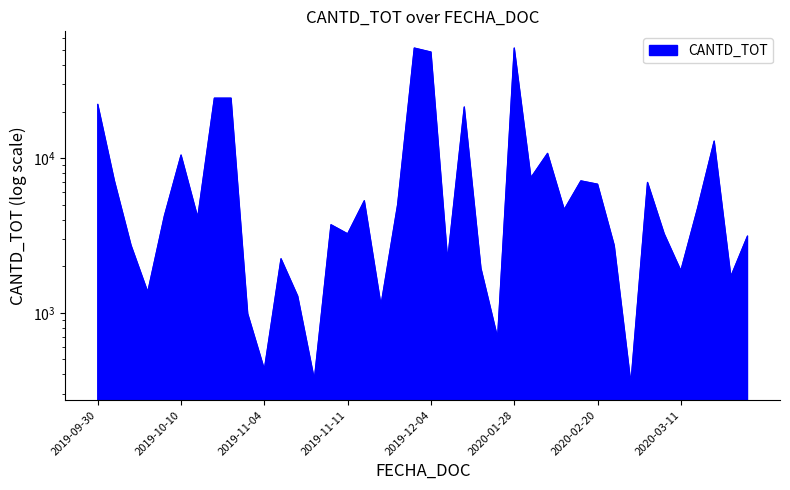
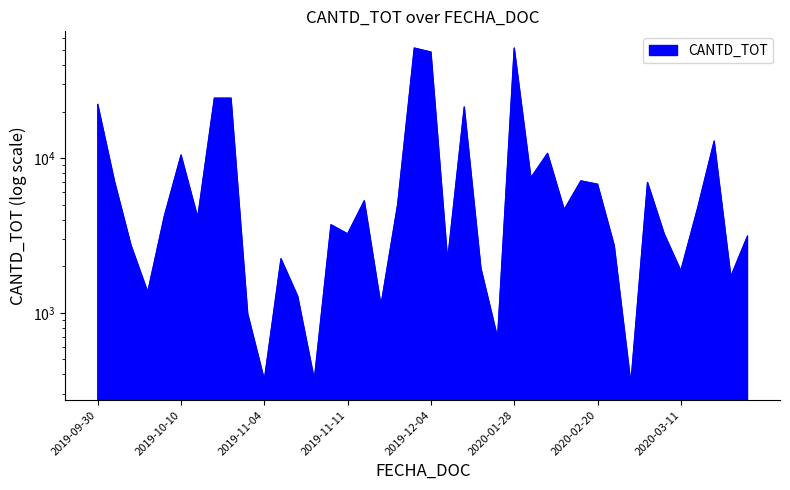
  {
    "2019-09-30": 22000,
-   "2019-11-04": 430,
+   "2019-11-04": 370,
    "2020-01-28": 51000,
    "2020-02-20": 7000
  }
